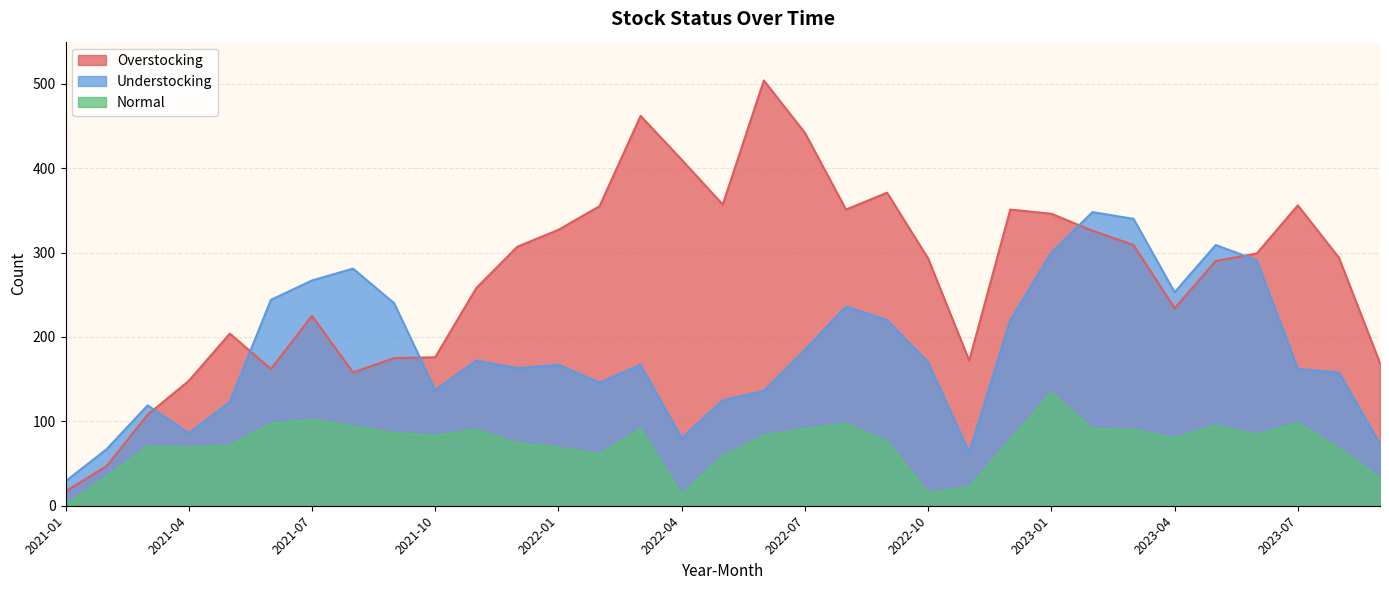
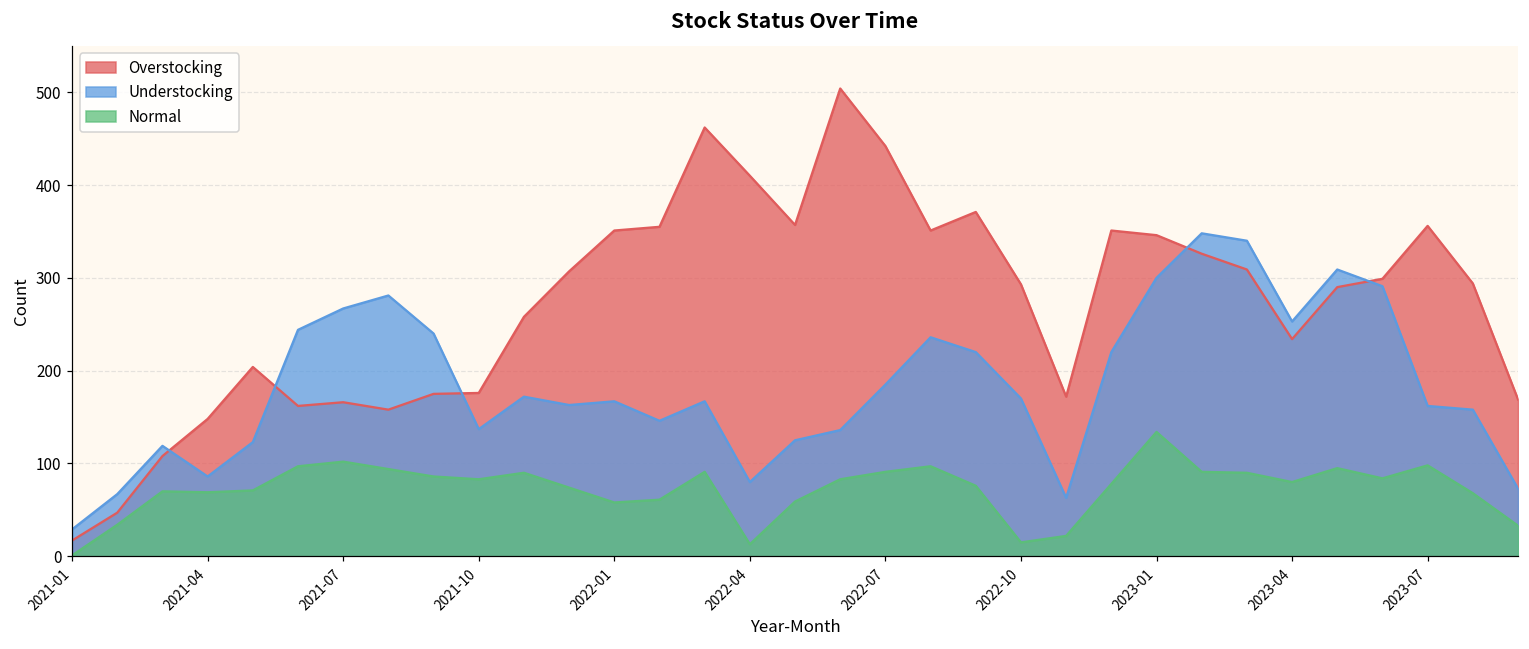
  {
    "Overstocking": {
      "2021-01": 20,
      "2021-04": 150,
-     "2021-07": 230,
+     "2021-07": 170,
      "2021-10": 180,
-     "2022-01": 330,
+     "2022-01": 350,
      "2022-04": 410,
      "2022-07": 440,
      "2022-10": 290,
      "2023-01": 350,
      "2023-04": 230,
      "2023-07": 360
    },
    "Understocking": {
      "2021-01": 30,
      "2021-04": 90,
      "2021-07": 270,
      "2021-10": 140,
      "2022-01": 170,
      "2022-04": 80,
      "2022-07": 190,
      "2022-10": 170,
      "2023-01": 300,
      "2023-04": 250,
      "2023-07": 160
    },
    "Normal": {
      "2021-01": 0,
      "2021-04": 70,
      "2021-07": 100,
      "2021-10": 80,
-     "2022-01": 70,
+     "2022-01": 60,
      "2022-04": 10,
      "2022-07": 90,
      "2022-10": 20,
      "2023-01": 130,
      "2023-04": 80,
      "2023-07": 100
    }
  }
